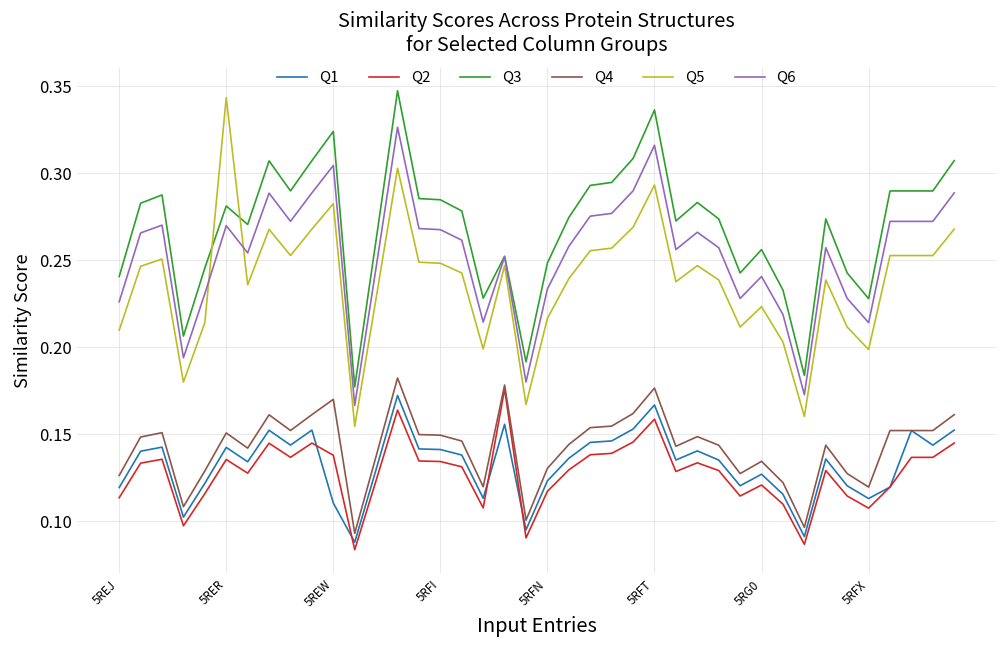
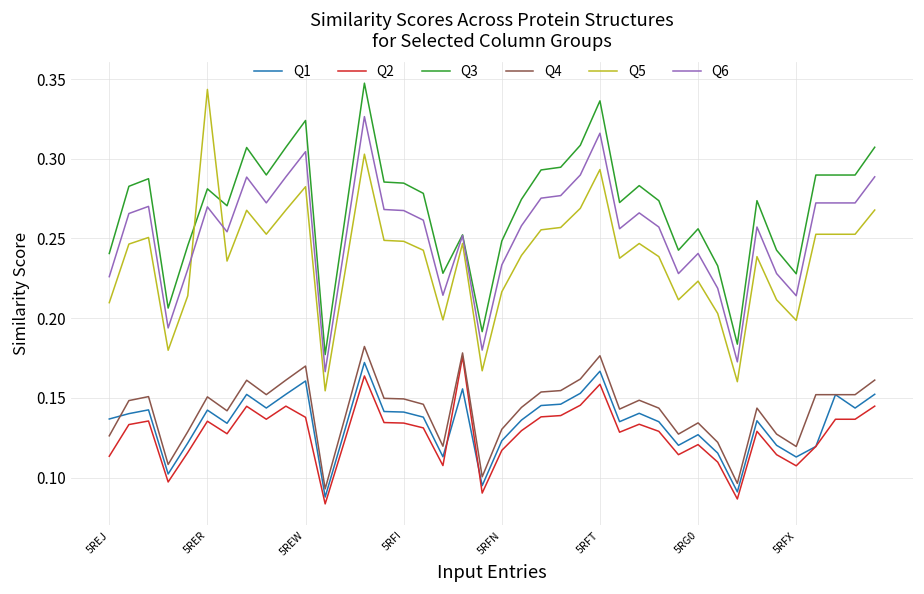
  {
    "Q1": {
-     "5REJ": 0.119,
+     "5REJ": 0.137,
      "5RER": 0.142,
-     "5REW": 0.110,
+     "5REW": 0.161,
      "5RFI": 0.141,
      "5RFN": 0.123,
      "5RFT": 0.167,
      "5RG0": 0.127,
      "5RFX": 0.113
    },
    "Q2": {
      "5REJ": 0.113,
      "5RER": 0.135,
      "5REW": 0.138,
      "5RFI": 0.134,
      "5RFN": 0.117,
      "5RFT": 0.159,
      "5RG0": 0.121,
      "5RFX": 0.107
    },
    "Q3": {
      "5REJ": 0.241,
      "5RER": 0.281,
      "5REW": 0.324,
      "5RFI": 0.285,
      "5RFN": 0.248,
      "5RFT": 0.336,
      "5RG0": 0.256,
      "5RFX": 0.228
    },
    "Q4": {
      "5REJ": 0.126,
      "5RER": 0.151,
      "5REW": 0.170,
      "5RFI": 0.149,
      "5RFN": 0.130,
      "5RFT": 0.176,
      "5RG0": 0.134,
      "5RFX": 0.120
    },
    "Q5": {
      "5REJ": 0.210,
      "5RER": 0.344,
      "5REW": 0.282,
      "5RFI": 0.248,
      "5RFN": 0.217,
      "5RFT": 0.293,
      "5RG0": 0.223,
      "5RFX": 0.199
    },
    "Q6": {
      "5REJ": 0.226,
      "5RER": 0.270,
      "5REW": 0.304,
      "5RFI": 0.268,
      "5RFN": 0.233,
      "5RFT": 0.316,
      "5RG0": 0.241,
      "5RFX": 0.214
    }
  }
